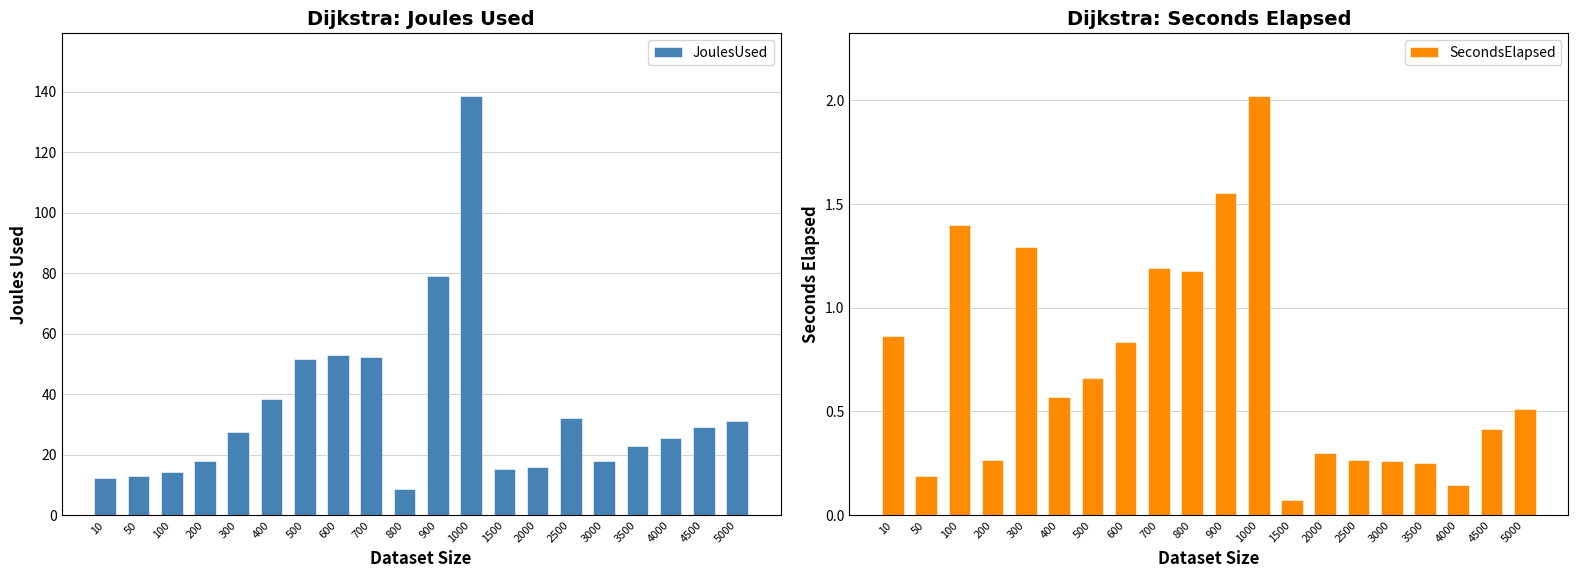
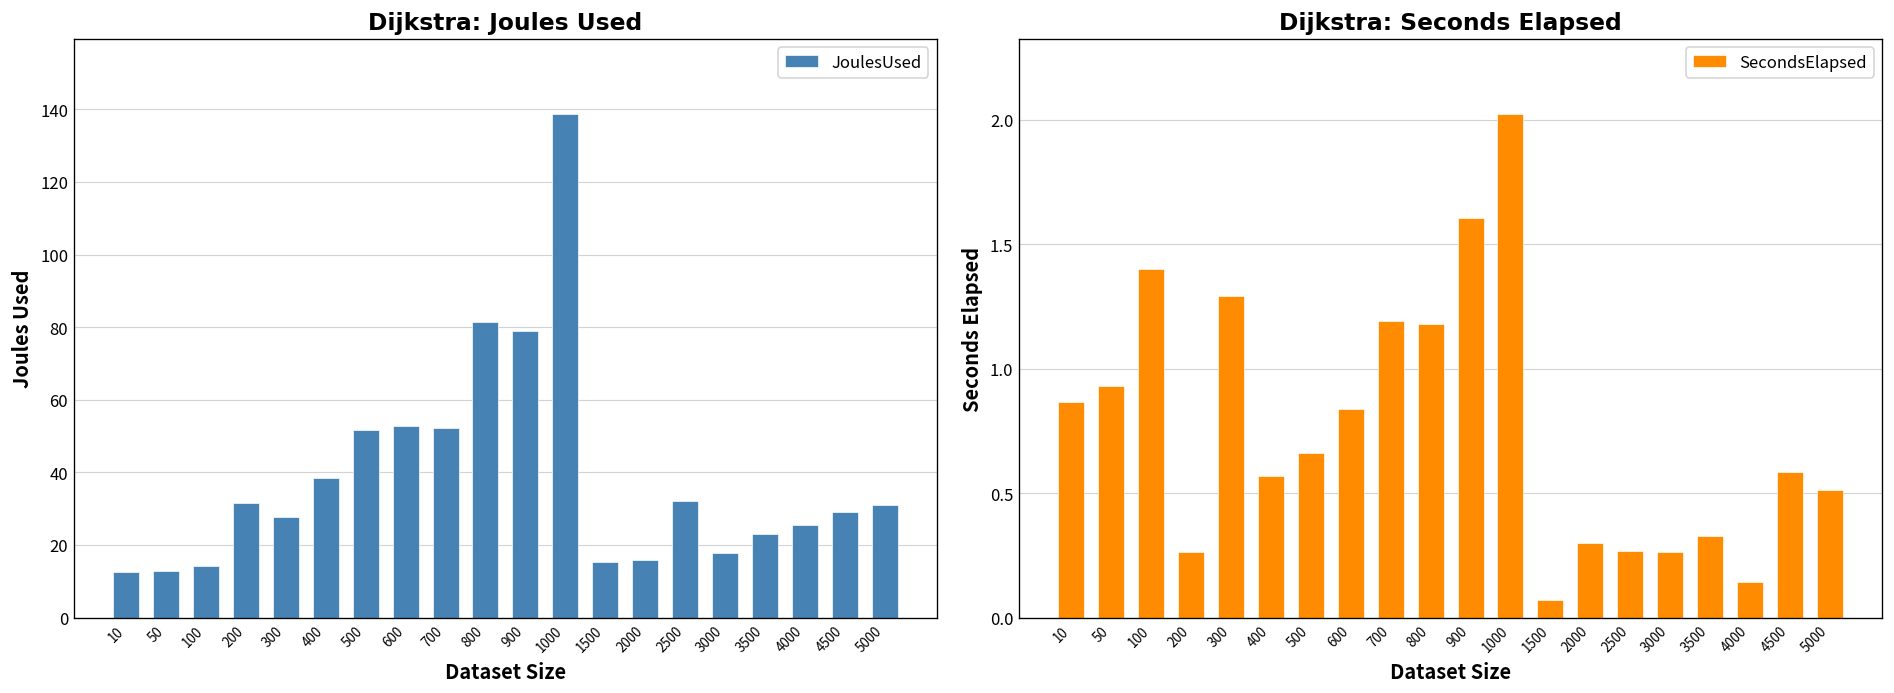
  {
    "Dijkstra: Joules Used": {
      "10": 12,
      "50": 13,
      "100": 14,
-     "200": 18,
+     "200": 31,
      "300": 28,
      "400": 38,
      "500": 52,
      "600": 53,
      "700": 52,
-     "800": 8,
+     "800": 81,
      "900": 79,
      "1000": 139,
      "1500": 15,
      "2000": 16,
      "2500": 32,
      "3000": 18,
      "3500": 23,
      "4000": 25,
      "4500": 29,
      "5000": 31
    },
    "Dijkstra: Seconds Elapsed": {
      "10": 0.87,
-     "50": 0.19,
+     "50": 0.93,
      "100": 1.40,
      "200": 0.26,
      "300": 1.29,
      "400": 0.57,
      "500": 0.66,
      "600": 0.84,
      "700": 1.19,
      "800": 1.18,
-     "900": 1.55,
+     "900": 1.60,
      "1000": 2.02,
      "1500": 0.07,
      "2000": 0.30,
      "2500": 0.27,
      "3000": 0.26,
-     "3500": 0.25,
+     "3500": 0.33,
      "4000": 0.14,
-     "4500": 0.42,
+     "4500": 0.58,
      "5000": 0.51
    }
  }
